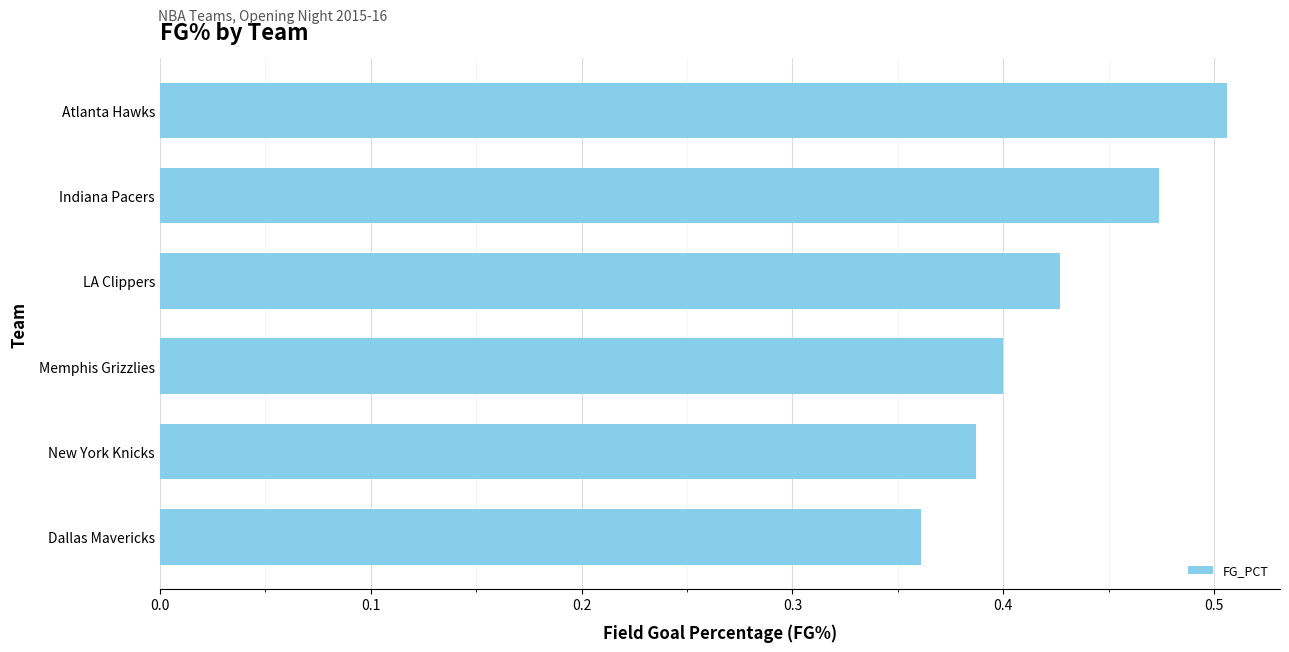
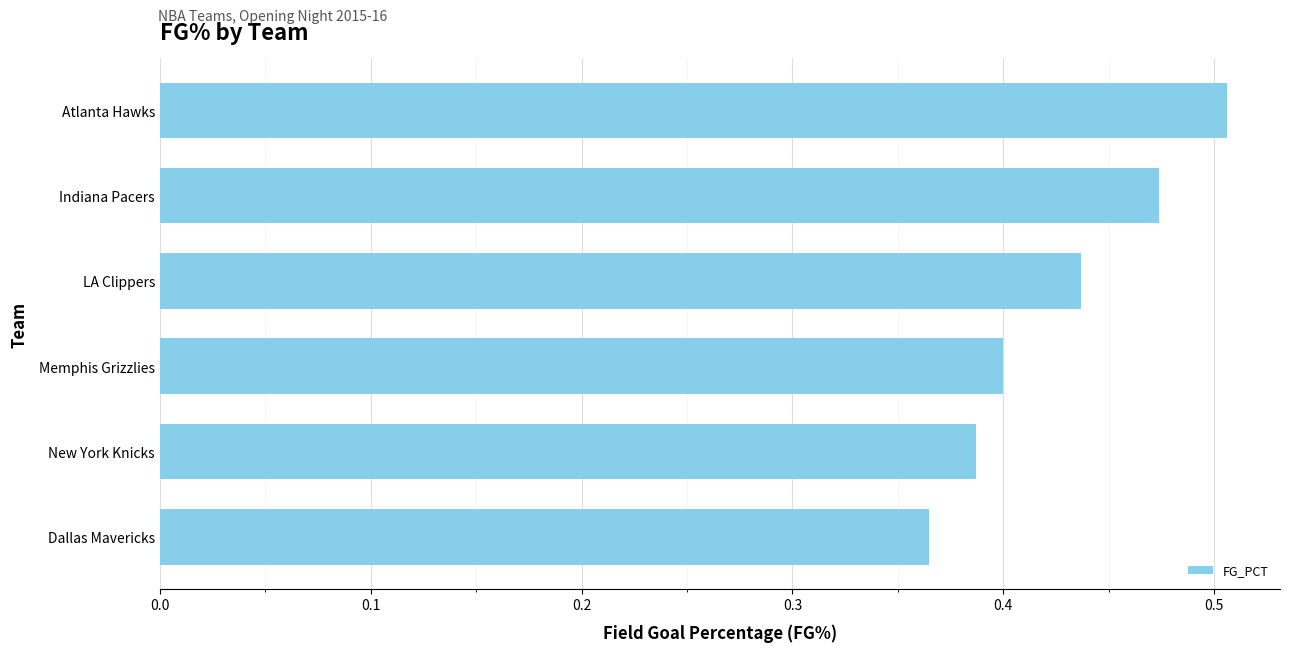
  {
    "Atlanta Hawks": 0.506,
    "Indiana Pacers": 0.474,
-   "LA Clippers": 0.427,
+   "LA Clippers": 0.437,
    "Memphis Grizzlies": 0.400,
    "New York Knicks": 0.387,
-   "Dallas Mavericks": 0.361
+   "Dallas Mavericks": 0.365
  }
